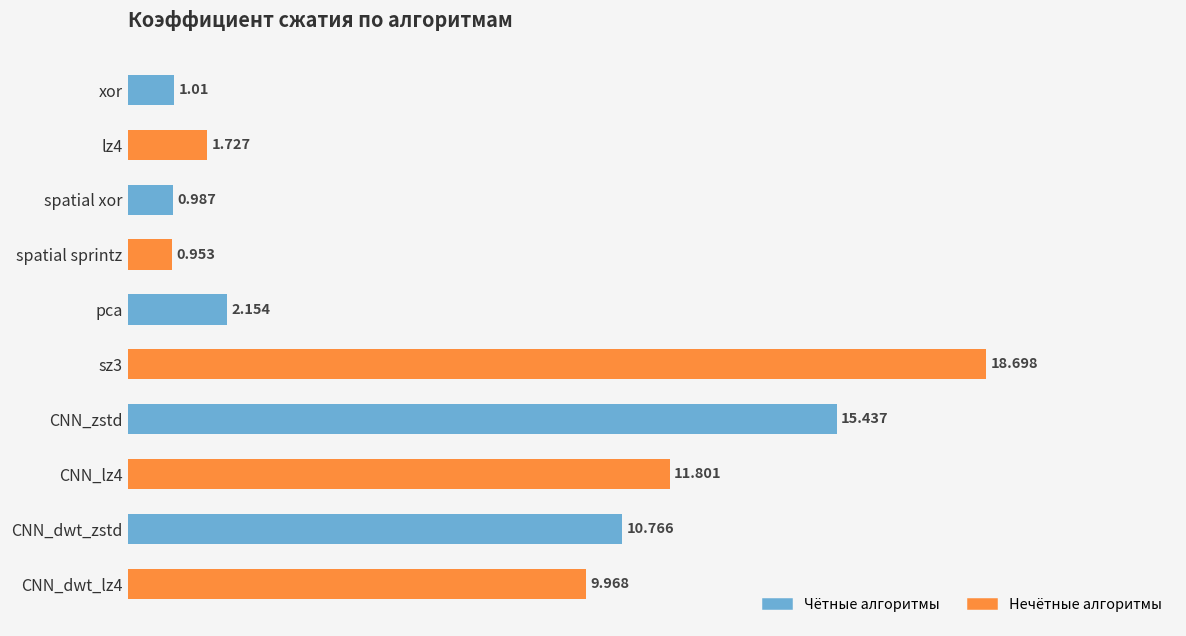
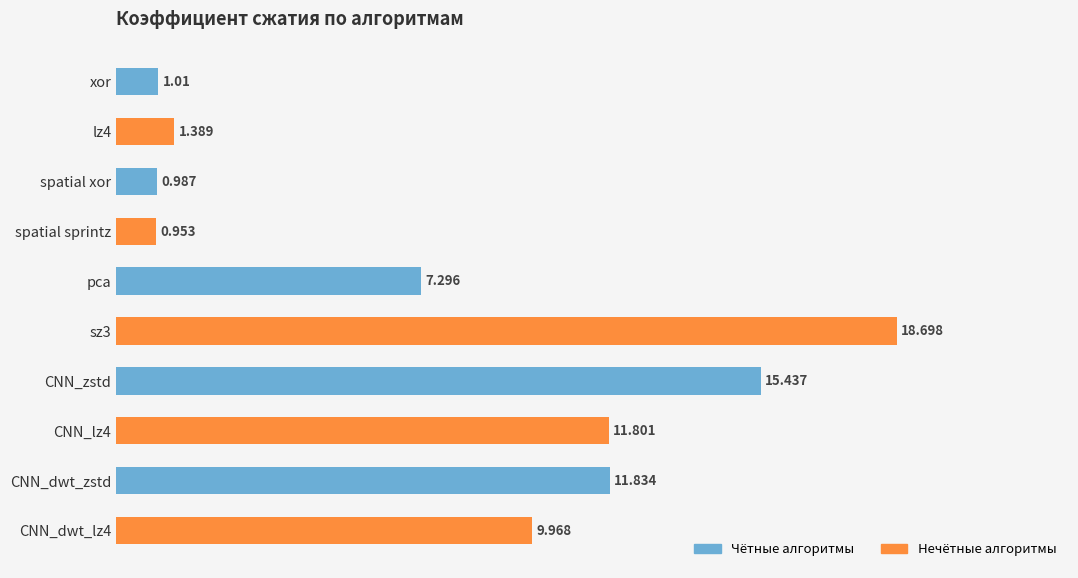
  {
    "xor": 1.01,
-   "lz4": 1.727,
+   "lz4": 1.389,
    "spatial xor": 0.987,
    "spatial sprintz": 0.953,
-   "pca": 2.154,
+   "pca": 7.296,
    "sz3": 18.698,
    "CNN_zstd": 15.437,
    "CNN_lz4": 11.801,
-   "CNN_dwt_zstd": 10.766,
+   "CNN_dwt_zstd": 11.834,
    "CNN_dwt_lz4": 9.968
  }
